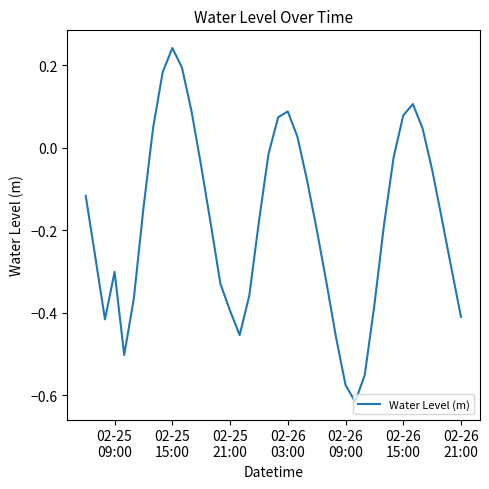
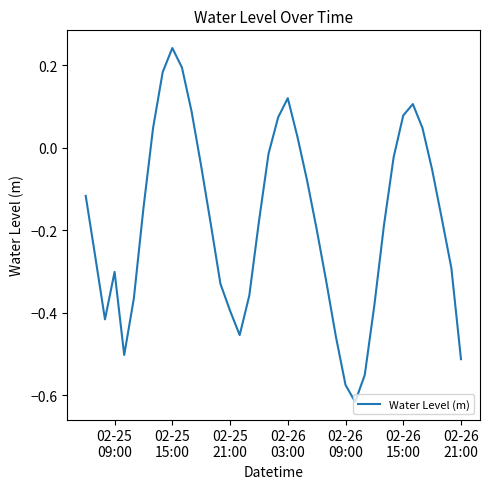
  {
    "02-25 09:00": -0.30,
    "02-25 15:00": 0.24,
    "02-25 21:00": -0.39,
-   "02-26 03:00": 0.09,
+   "02-26 03:00": 0.12,
    "02-26 09:00": -0.57,
    "02-26 15:00": 0.08,
-   "02-26 21:00": -0.41
+   "02-26 21:00": -0.51
  }
